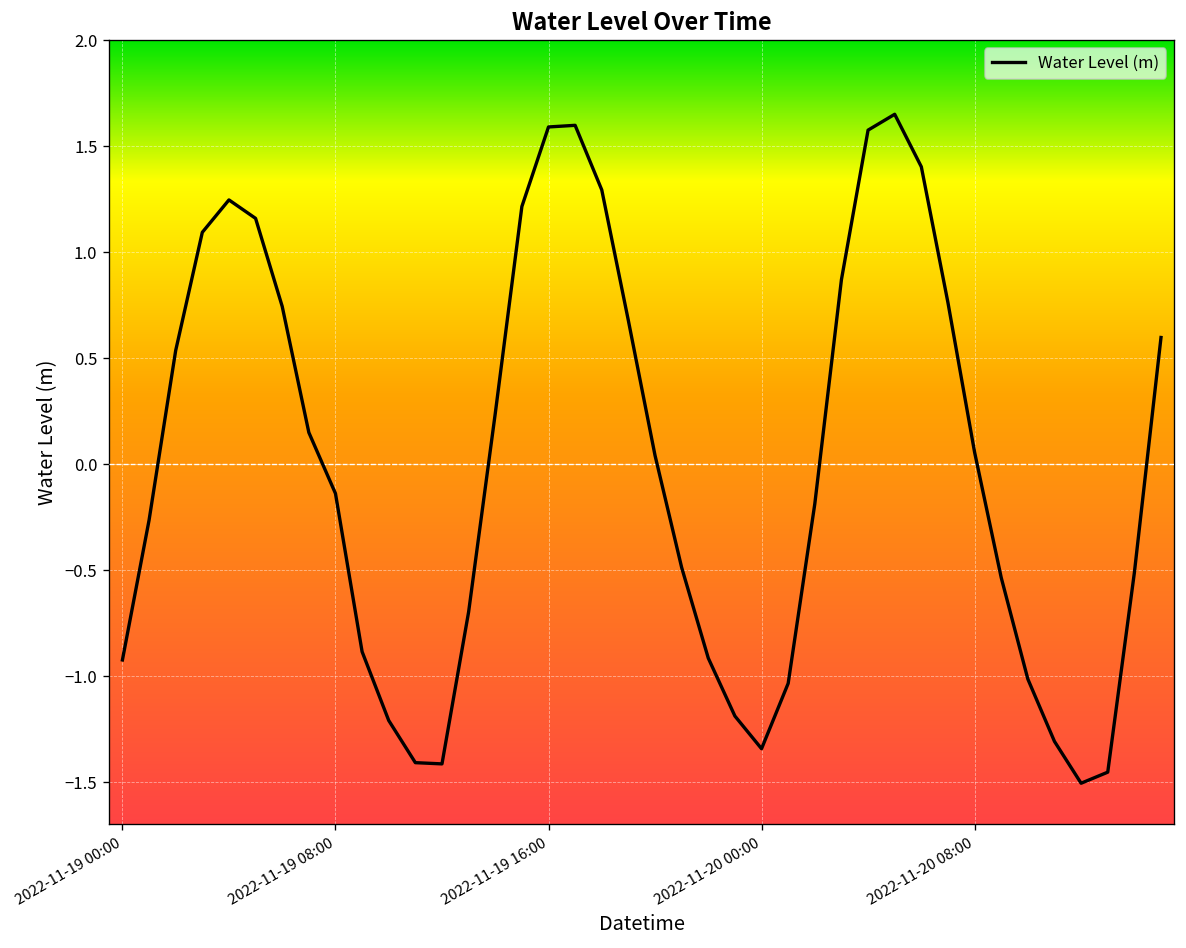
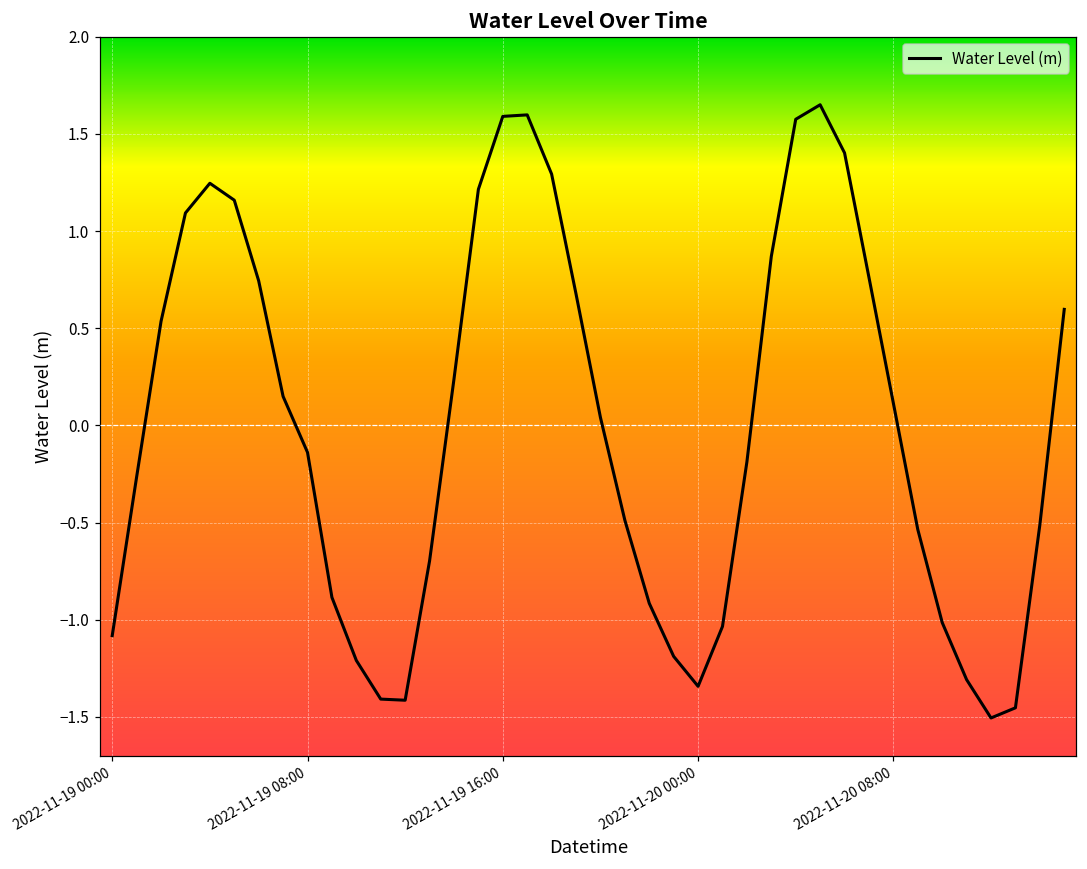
  {
-   "2022-11-19 00:00": -0.92,
+   "2022-11-19 00:00": -1.08,
    "2022-11-19 08:00": -0.14,
    "2022-11-19 16:00": 1.59,
    "2022-11-20 00:00": -1.34,
-   "2022-11-20 08:00": 0.06
+   "2022-11-20 08:00": 0.11
  }
